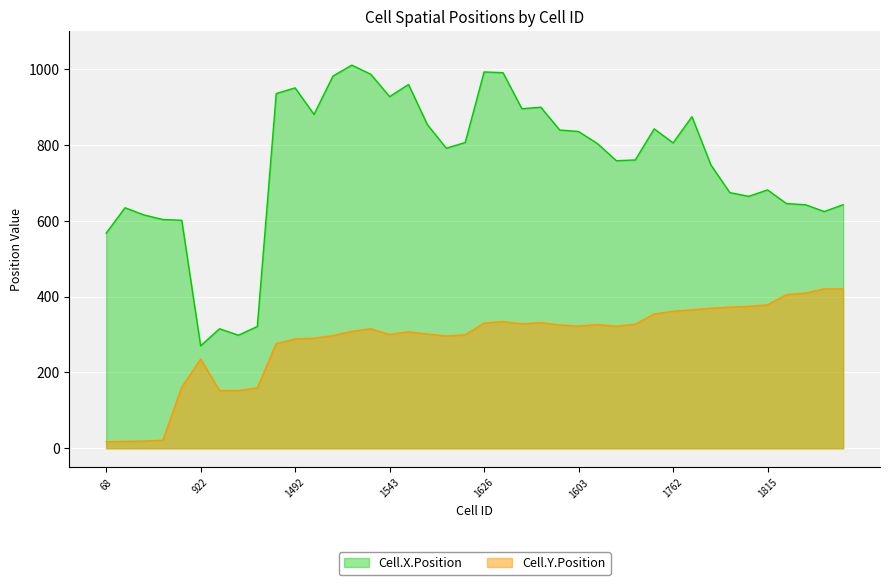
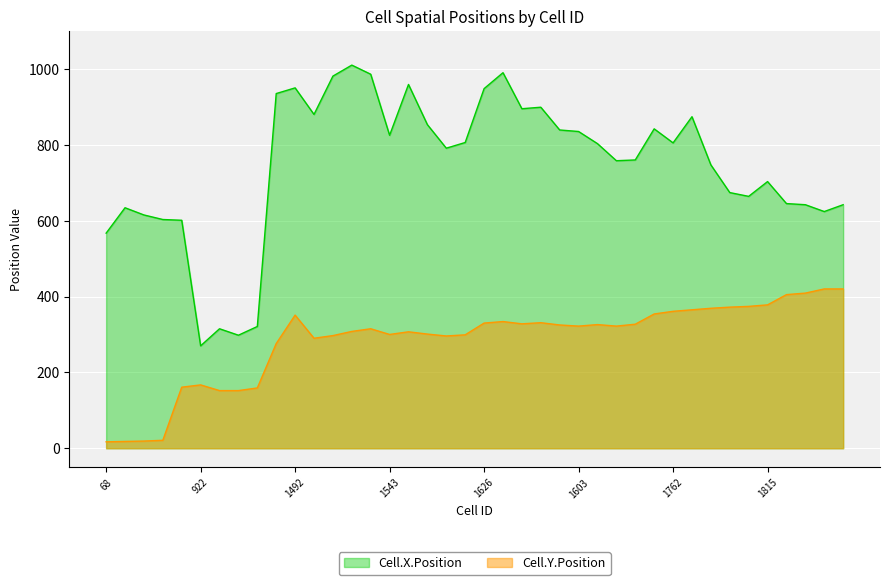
  {
    "Cell.X.Position": {
      "68": 570,
      "922": 270,
      "1492": 950,
-     "1543": 930,
-     "1626": 990,
+     "1543": 830,
+     "1626": 950,
      "1603": 840,
      "1762": 810,
-     "1815": 680
+     "1815": 700
    },
    "Cell.Y.Position": {
      "68": 20,
-     "922": 240,
-     "1492": 290,
+     "922": 170,
+     "1492": 350,
      "1543": 300,
      "1626": 330,
      "1603": 320,
      "1762": 360,
      "1815": 380
    }
  }
